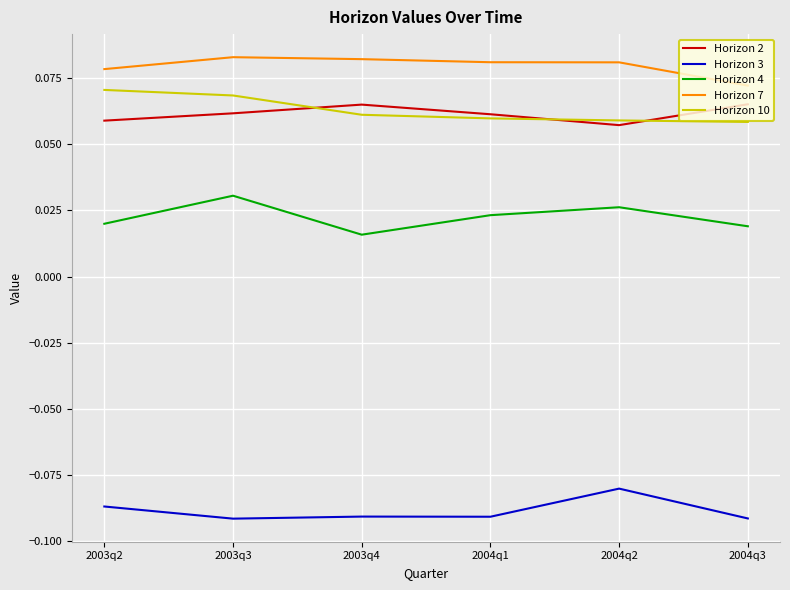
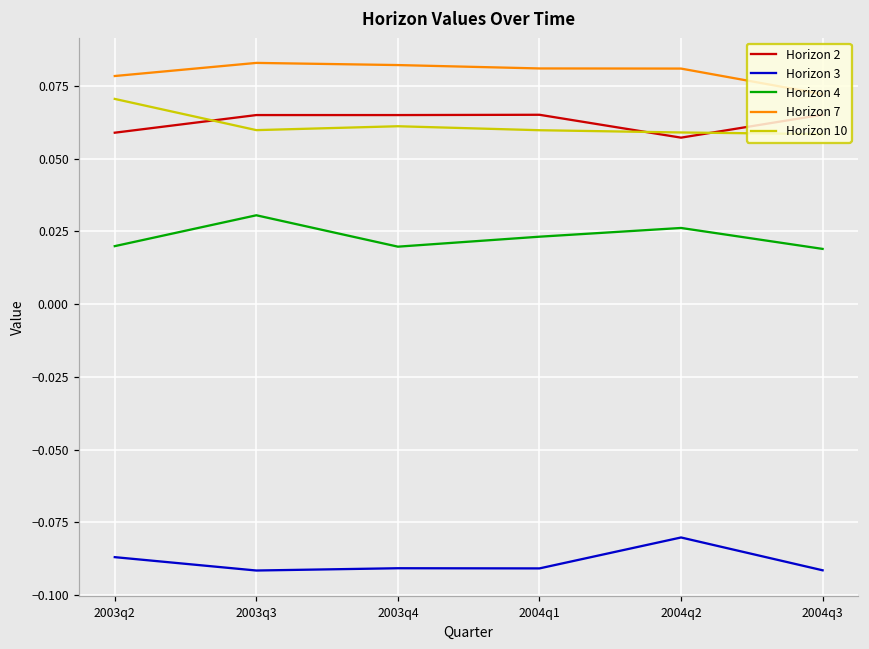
  {
    "Horizon 2": {
      "2003q2": 0.059,
-     "2003q3": 0.062,
+     "2003q3": 0.065,
      "2003q4": 0.065,
-     "2004q1": 0.061,
+     "2004q1": 0.065,
      "2004q2": 0.057
    },
    "Horizon 3": {
      "2003q2": -0.087,
      "2003q3": -0.092,
      "2003q4": -0.091,
      "2004q1": -0.091,
      "2004q2": -0.080,
      "2004q3": -0.091
    },
    "Horizon 4": {
      "2003q2": 0.020,
      "2003q3": 0.031,
-     "2003q4": 0.016,
+     "2003q4": 0.020,
      "2004q1": 0.023,
      "2004q2": 0.026,
      "2004q3": 0.019
    },
    "Horizon 7": {
      "2003q2": 0.078,
      "2003q3": 0.083,
      "2003q4": 0.082,
      "2004q1": 0.081,
      "2004q2": 0.081
    },
    "Horizon 10": {
      "2003q2": 0.071,
-     "2003q3": 0.068,
+     "2003q3": 0.060,
      "2003q4": 0.061,
      "2004q1": 0.060,
      "2004q2": 0.059,
      "2004q3": 0.058
    }
  }
